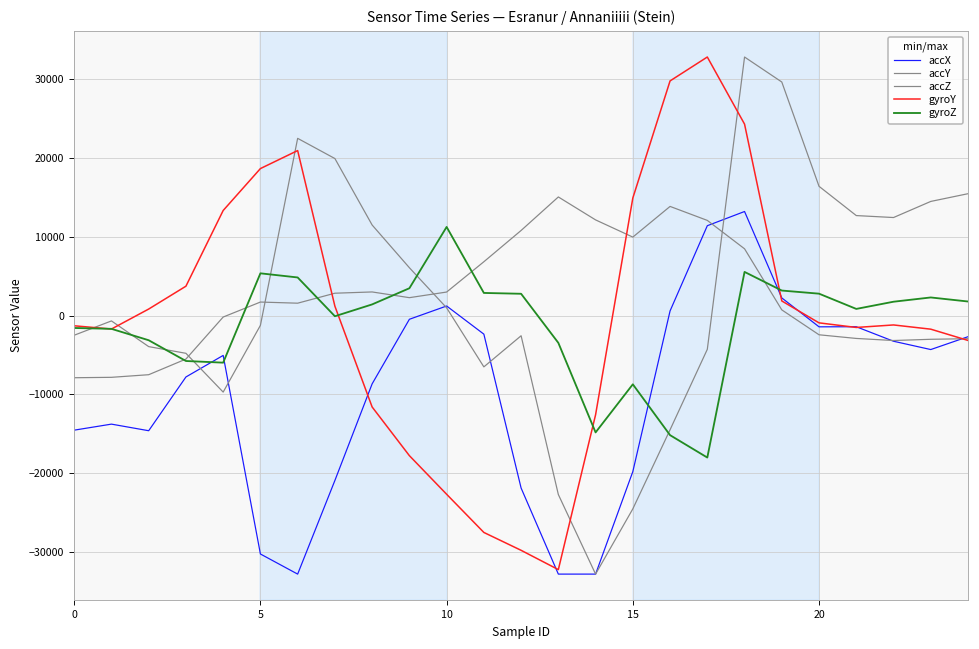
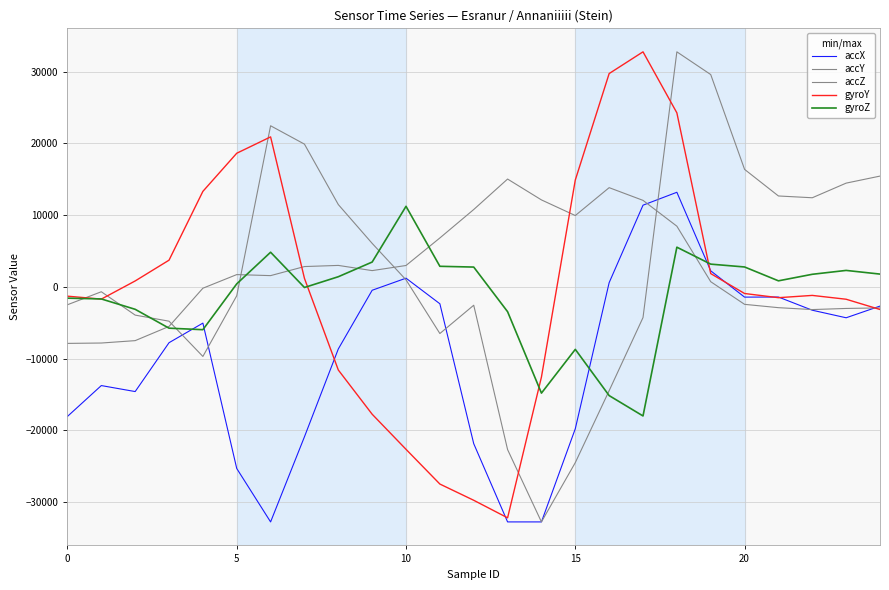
  {
    "accX": {
-     "0": -15000,
-     "5": -30000,
+     "0": -18000,
+     "5": -25000,
      "15": -20000,
      "20": -1000
    },
    "gyroY": {
      "5": 19000,
      "10": -23000,
      "15": 15000,
      "20": -1000
    },
    "gyroZ": {
-     "5": 5000,
+     "5": 0,
      "10": 11000,
      "15": -9000,
      "20": 3000
    }
  }
